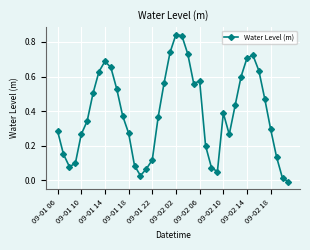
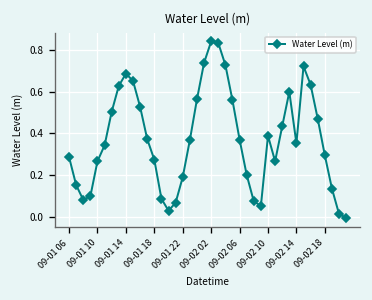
  {
    "09-01 06": 0.29,
    "09-01 10": 0.27,
    "09-01 14": 0.69,
    "09-01 18": 0.27,
-   "09-01 22": 0.12,
+   "09-01 22": 0.19,
    "09-02 02": 0.84,
-   "09-02 06": 0.57,
+   "09-02 06": 0.37,
    "09-02 10": 0.39,
-   "09-02 14": 0.71,
+   "09-02 14": 0.35,
    "09-02 18": 0.29
  }
